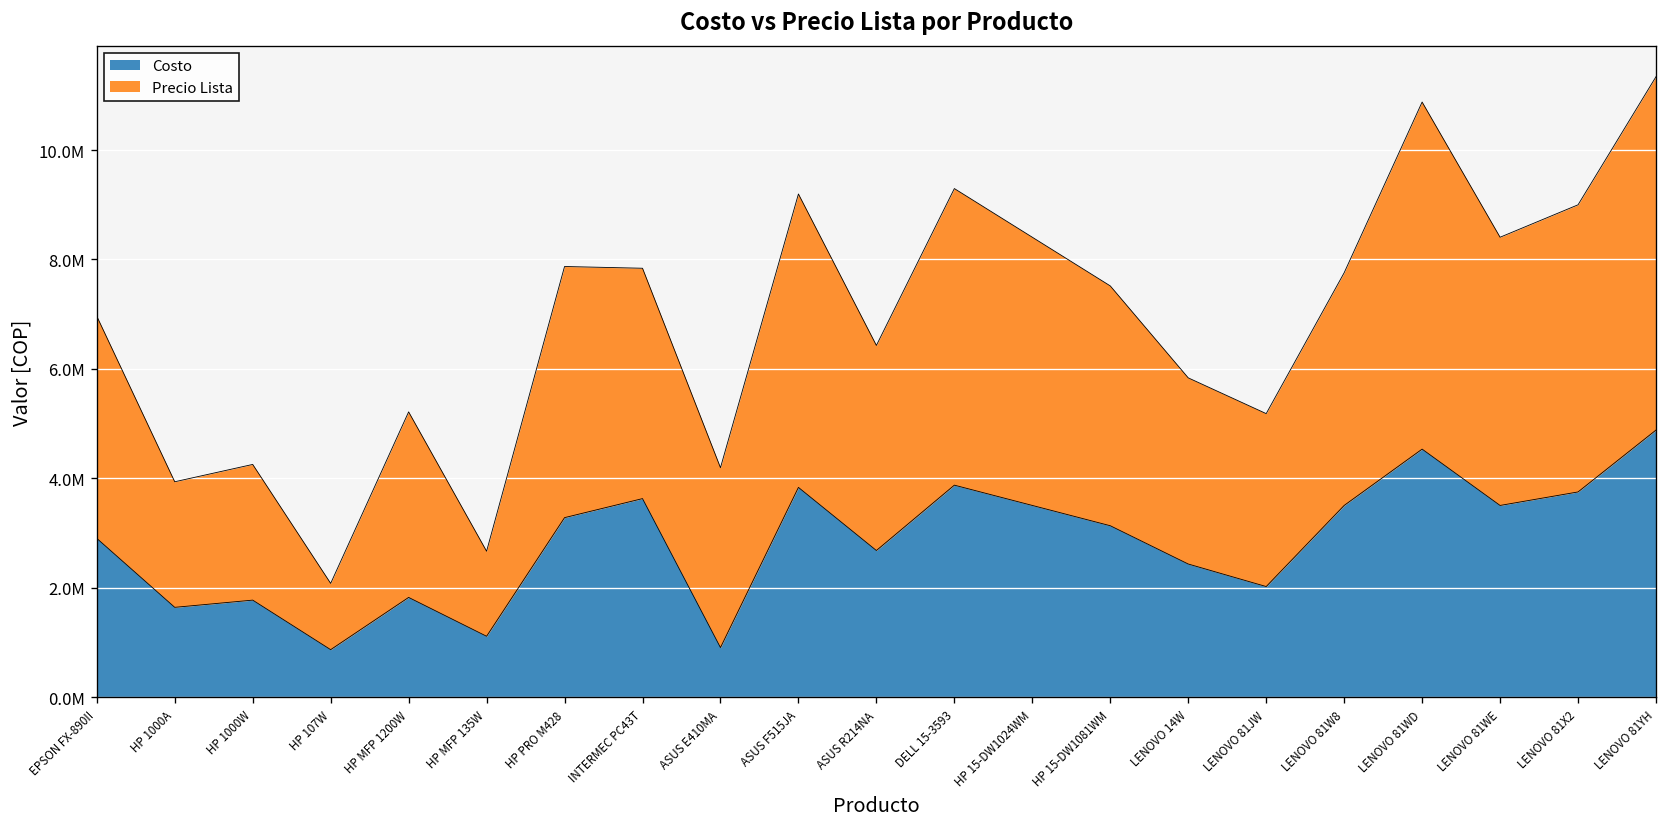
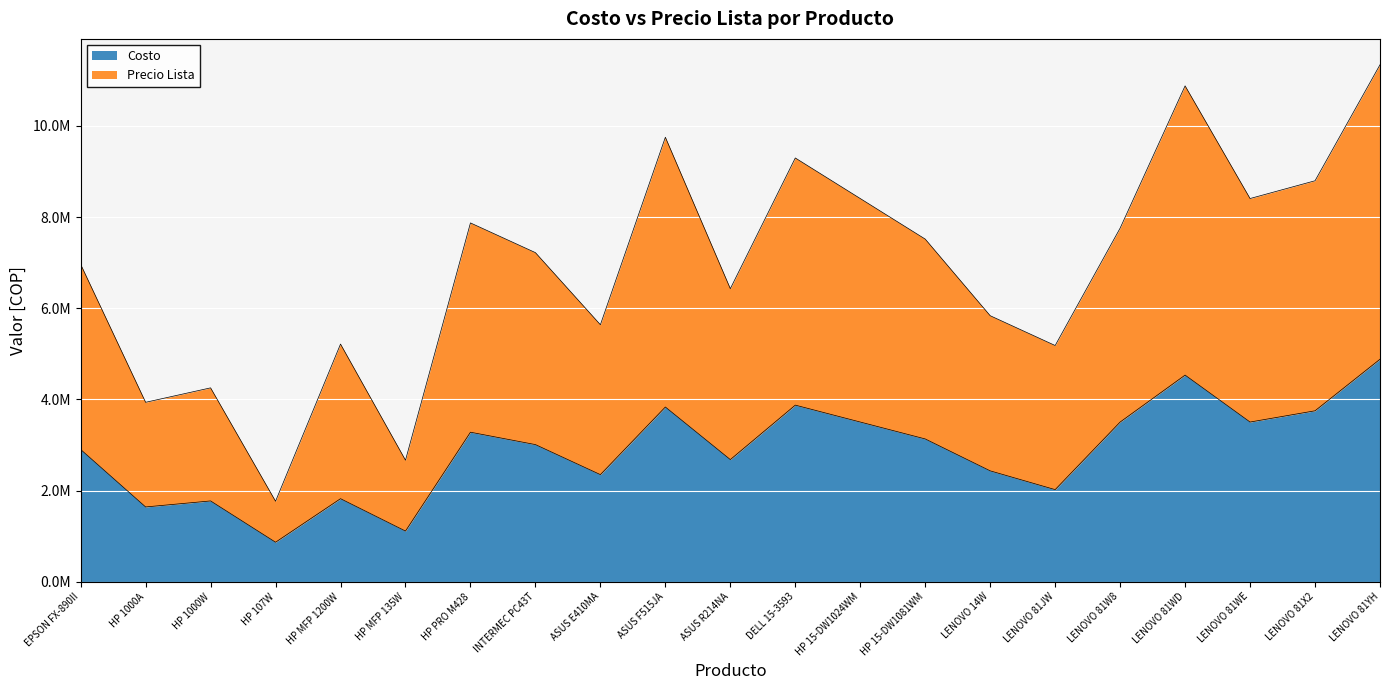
  {
    "Costo": {
      "EPSON FX-890II": 2900000,
      "HP 1000A": 1600000,
      "HP 1000W": 1800000,
      "HP 107W": 900000,
      "HP MFP 1200W": 1800000,
      "HP MFP 135W": 1100000,
      "HP PRO M428": 3300000,
-     "INTERMEC PC43T": 3600000,
-     "ASUS E410MA": 900000,
+     "INTERMEC PC43T": 3000000,
+     "ASUS E410MA": 2300000,
      "ASUS F515JA": 3800000,
      "ASUS R214NA": 2700000,
      "DELL 15-3593": 3900000,
      "HP 15-DW1024WM": 3500000,
      "HP 15-DW1081WM": 3100000,
      "LENOVO 14W": 2400000,
      "LENOVO 81JW": 2000000,
      "LENOVO 81W8": 3500000,
      "LENOVO 81WD": 4500000,
      "LENOVO 81WE": 3500000,
      "LENOVO 81X2": 3800000,
      "LENOVO 81YH": 4900000
    },
    "Precio Lista": {
      "EPSON FX-890II": 4100000,
      "HP 1000A": 2300000,
      "HP 1000W": 2500000,
-     "HP 107W": 1200000,
+     "HP 107W": 900000,
      "HP MFP 1200W": 3400000,
      "HP MFP 135W": 1600000,
      "HP PRO M428": 4600000,
      "INTERMEC PC43T": 4200000,
      "ASUS E410MA": 3300000,
-     "ASUS F515JA": 5400000,
+     "ASUS F515JA": 5900000,
      "ASUS R214NA": 3800000,
      "DELL 15-3593": 5400000,
      "HP 15-DW1024WM": 4900000,
      "HP 15-DW1081WM": 4400000,
      "LENOVO 14W": 3400000,
      "LENOVO 81JW": 3200000,
      "LENOVO 81W8": 4300000,
      "LENOVO 81WD": 6300000,
      "LENOVO 81WE": 4900000,
-     "LENOVO 81X2": 5300000,
+     "LENOVO 81X2": 5000000,
      "LENOVO 81YH": 6500000
    }
  }
